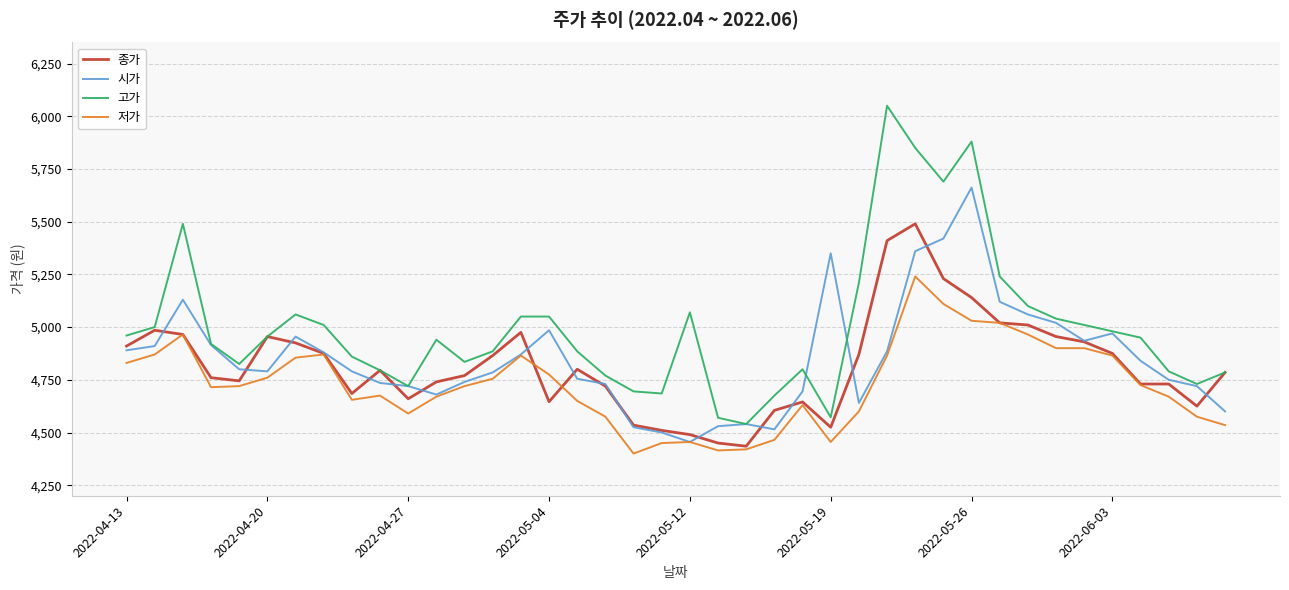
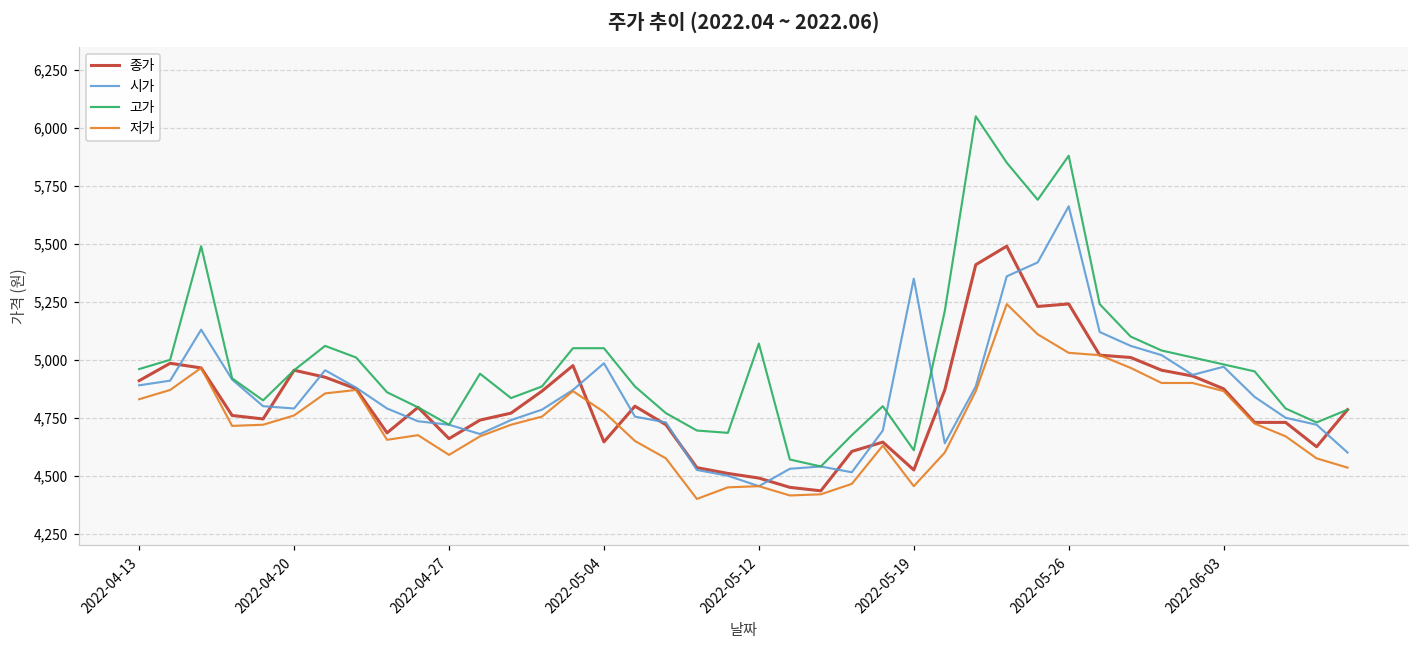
  {
    "종가": {
      "2022-04-13": "4,910",
      "2022-04-27": "4,660",
      "2022-05-04": "4,650",
      "2022-05-12": "4,490",
      "2022-05-19": "4,530",
-     "2022-05-26": "5,140"
+     "2022-05-26": "5,240"
    },
    "시가": {
      "2022-04-13": "4,890",
      "2022-04-20": "4,790",
      "2022-05-04": "4,990",
      "2022-05-19": "5,350",
      "2022-05-26": "5,660"
    },
    "고가": {
      "2022-04-13": "4,960",
      "2022-05-04": "5,050",
      "2022-05-12": "5,070",
-     "2022-05-19": "4,570",
+     "2022-05-19": "4,610",
      "2022-05-26": "5,880"
    },
    "저가": {
      "2022-04-13": "4,830",
      "2022-04-20": "4,760",
      "2022-04-27": "4,590",
      "2022-05-04": "4,780",
      "2022-05-19": "4,460",
      "2022-05-26": "5,030"
    }
  }
